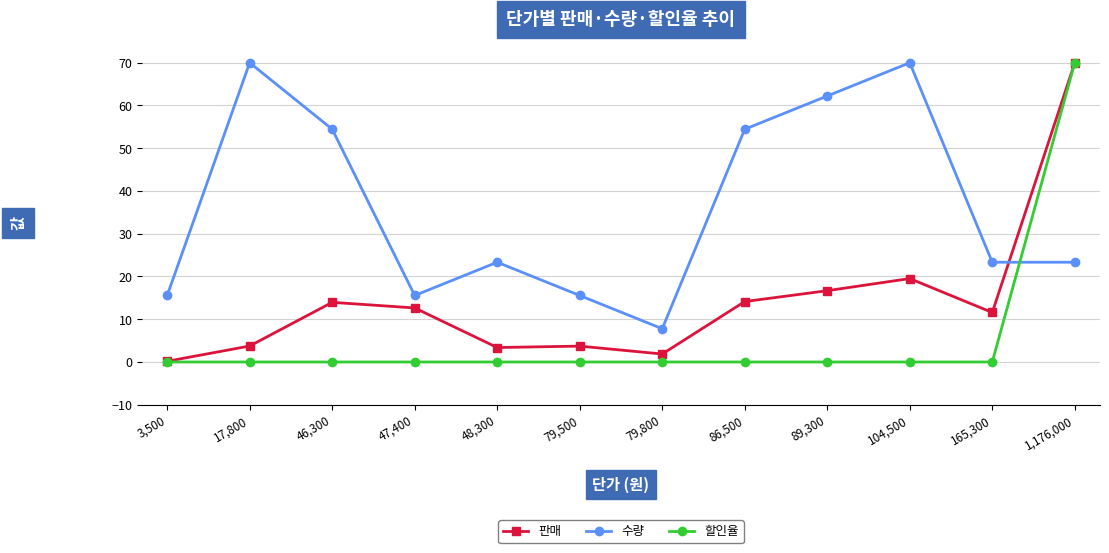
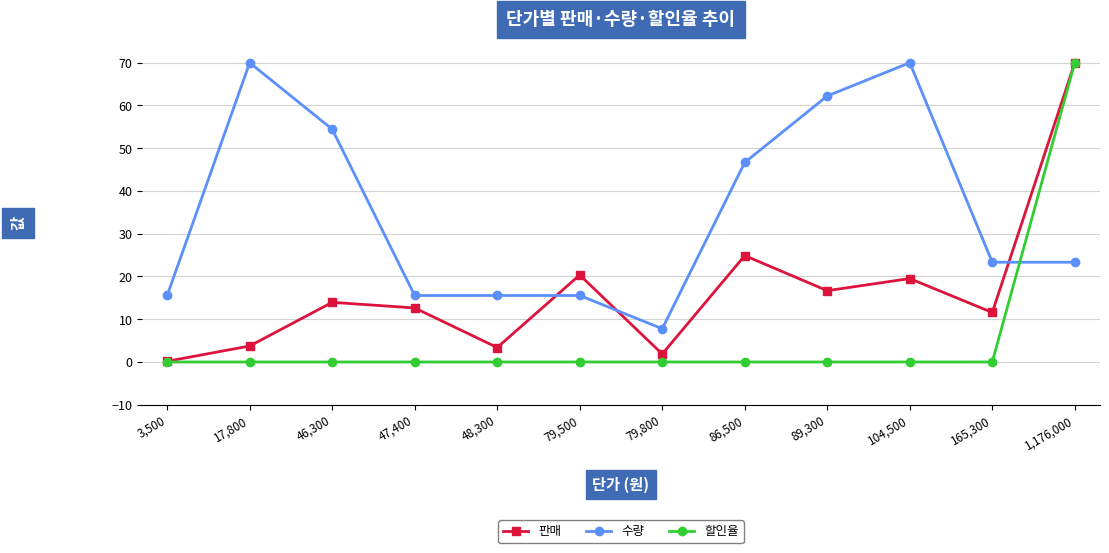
  {
    "판매": {
      "17,800": 4,
      "46,300": 14,
      "47,400": 13,
      "48,300": 3,
-     "79,500": 4,
+     "79,500": 20,
      "79,800": 2,
-     "86,500": 14,
+     "86,500": 25,
      "89,300": 17,
      "104,500": 20,
      "165,300": 12
    },
    "수량": {
      "3,500": 16,
      "17,800": 70,
      "46,300": 54,
      "47,400": 16,
-     "48,300": 23,
+     "48,300": 16,
      "79,500": 16,
      "79,800": 8,
-     "86,500": 54,
+     "86,500": 47,
      "89,300": 62,
      "104,500": 70,
      "165,300": 23,
      "1,176,000": 23
    },
    "할인율": {
      "17,800": 0,
      "46,300": 0,
      "47,400": 0,
      "48,300": 0,
      "79,500": 0,
      "79,800": 0,
      "86,500": 0,
      "89,300": 0,
      "104,500": 0,
      "165,300": 0
    }
  }
